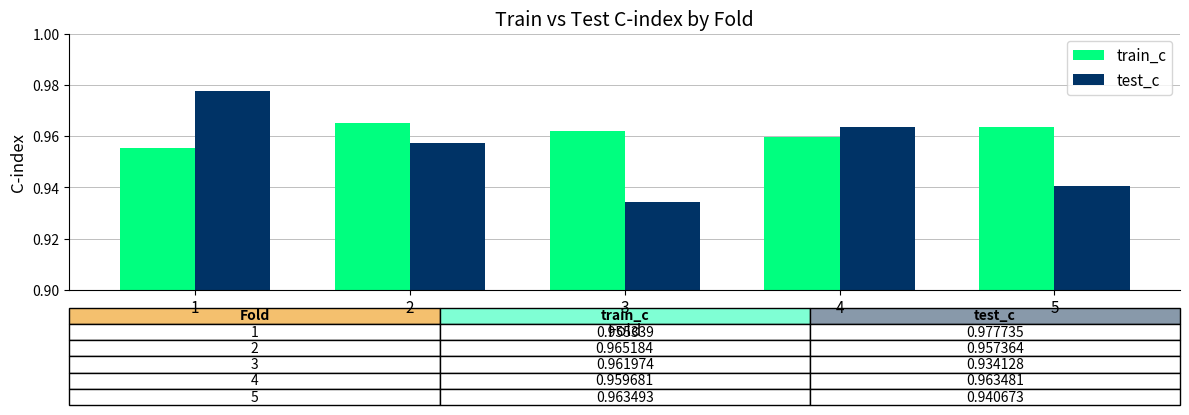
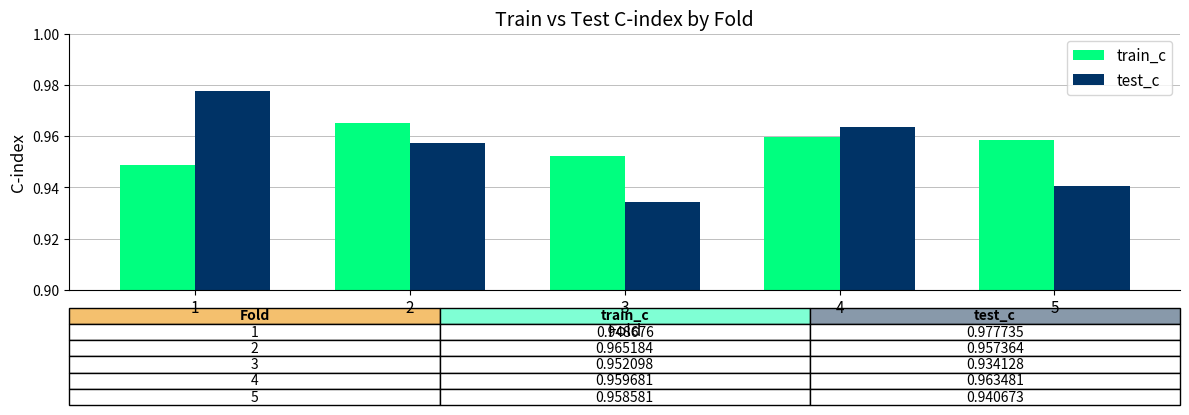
  {
    "train_c": {
-     "1": 0.955339,
-     "3": 0.961974,
-     "5": 0.963493
+     "1": 0.948676,
+     "3": 0.952098,
+     "5": 0.958581
    },
    "test_c": {
      "1": 1
    }
  }
